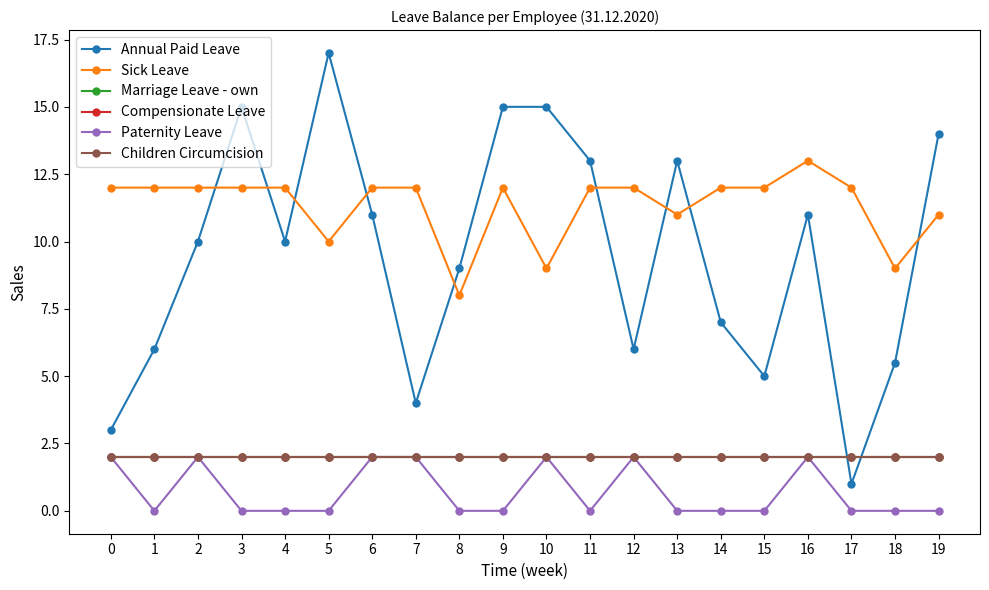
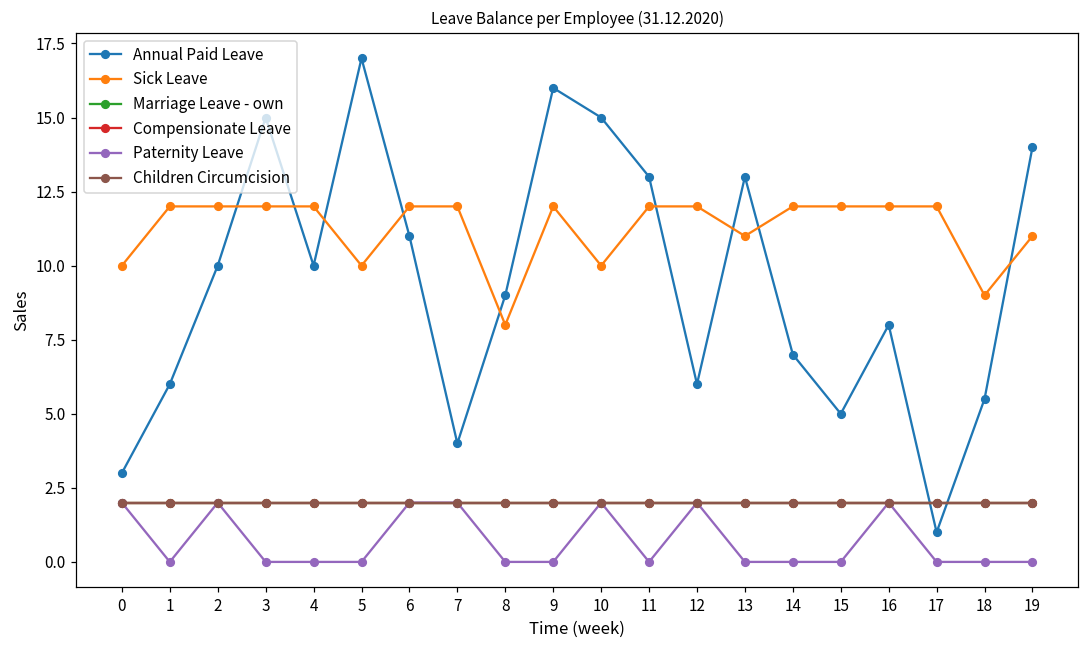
  {
    "Annual Paid Leave": {
      "0": 3,
      "1": 6,
      "2": 10,
      "4": 10,
      "5": 17,
      "6": 11,
      "7": 4,
      "8": 9,
-     "9": 15,
+     "9": 16,
      "10": 15,
      "11": 13,
      "12": 6,
      "13": 13,
      "14": 7,
      "15": 5,
-     "16": 11,
+     "16": 8,
      "17": 1,
      "18": 5.5,
      "19": 14
    },
    "Sick Leave": {
-     "0": 12,
+     "0": 10,
      "1": 12,
      "2": 12,
      "3": 12,
      "4": 12,
      "5": 10,
      "6": 12,
      "7": 12,
      "8": 8,
      "9": 12,
-     "10": 9,
+     "10": 10,
      "11": 12,
      "12": 12,
      "13": 11,
      "14": 12,
      "15": 12,
-     "16": 13,
+     "16": 12,
      "17": 12,
      "18": 9,
      "19": 11
    },
    "Children Circumcision": {
      "1": 2,
      "3": 2,
      "4": 2,
      "5": 2,
      "8": 2,
      "9": 2,
      "11": 2,
      "13": 2,
      "14": 2,
      "15": 2,
      "17": 2,
      "18": 2,
      "19": 2
    },
    "Paternity Leave": {
      "1": 0,
      "3": 0,
      "4": 0,
      "5": 0,
      "8": 0,
      "9": 0,
      "11": 0,
      "13": 0,
      "14": 0,
      "15": 0,
      "17": 0,
      "18": 0,
      "19": 0
    }
  }
